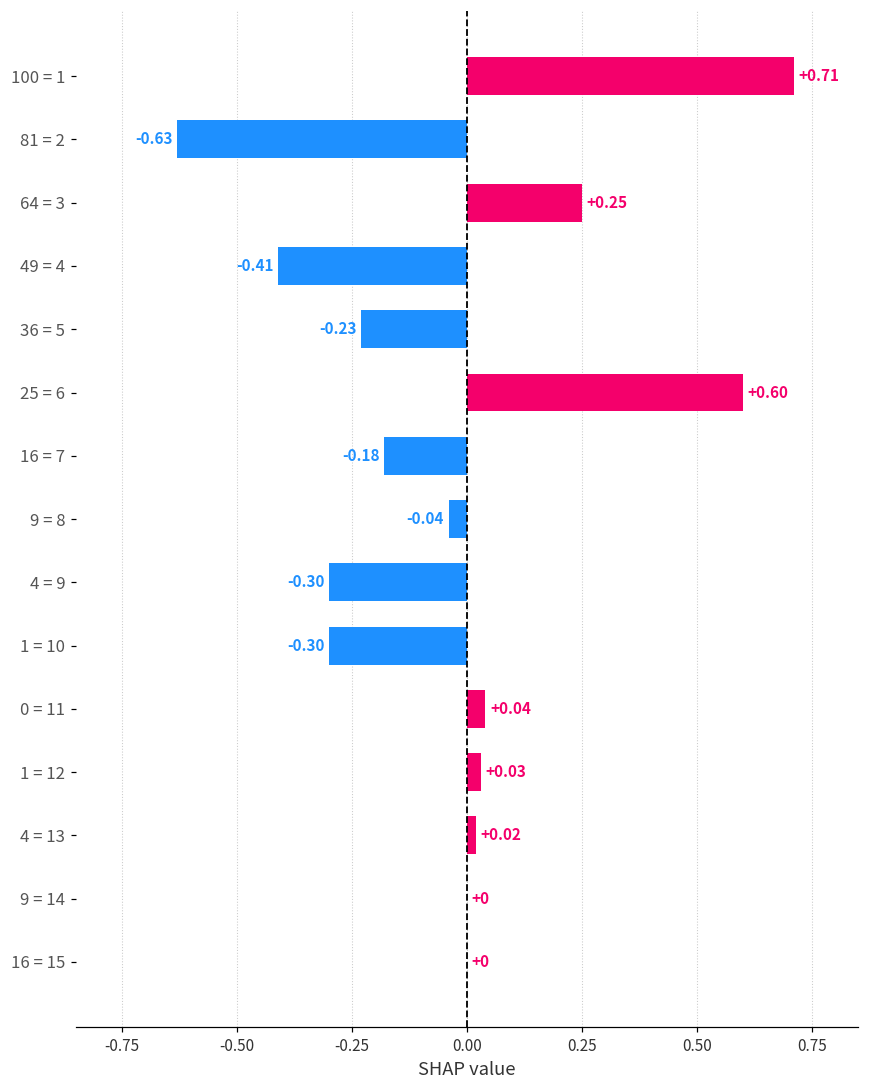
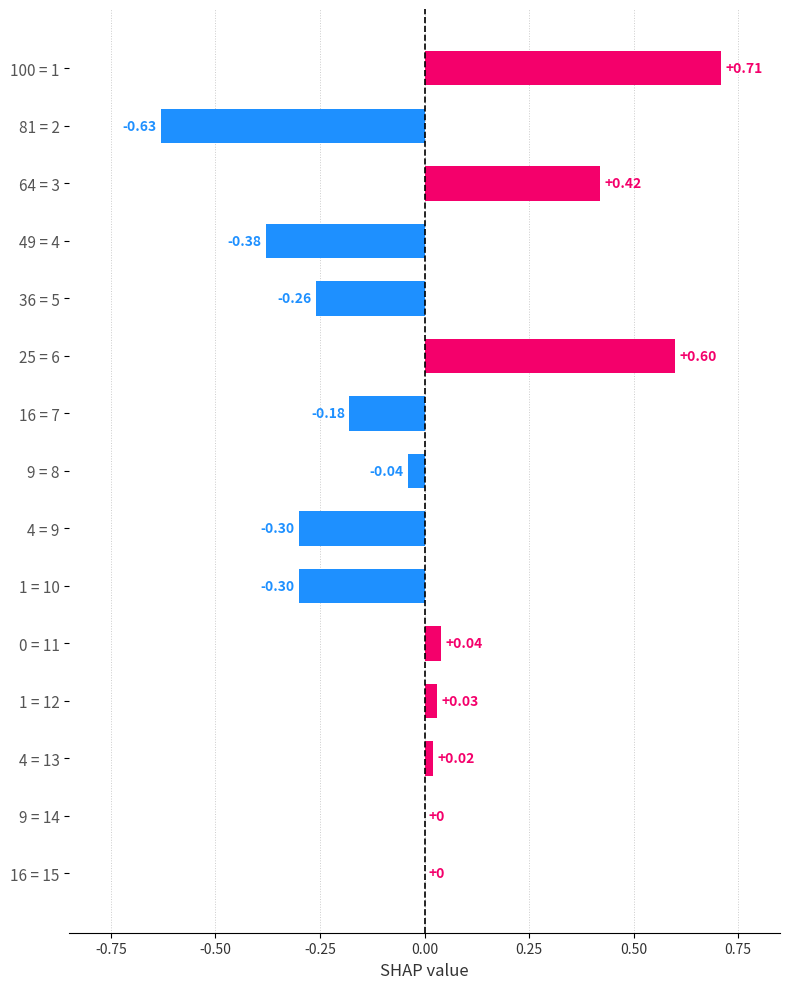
  {
    "100 = 1": "+0.71",
    "81 = 2": "-0.63",
-   "64 = 3": "+0.25",
-   "49 = 4": "-0.41",
-   "36 = 5": "-0.23",
+   "64 = 3": "+0.42",
+   "49 = 4": "-0.38",
+   "36 = 5": "-0.26",
    "25 = 6": "+0.60",
    "16 = 7": "-0.18",
    "9 = 8": "-0.04",
    "4 = 9": "-0.30",
    "1 = 10": "-0.30",
    "0 = 11": "+0.04",
    "1 = 12": "+0.03",
    "4 = 13": "+0.02",
    "9 = 14": "+0",
    "16 = 15": "+0"
  }
